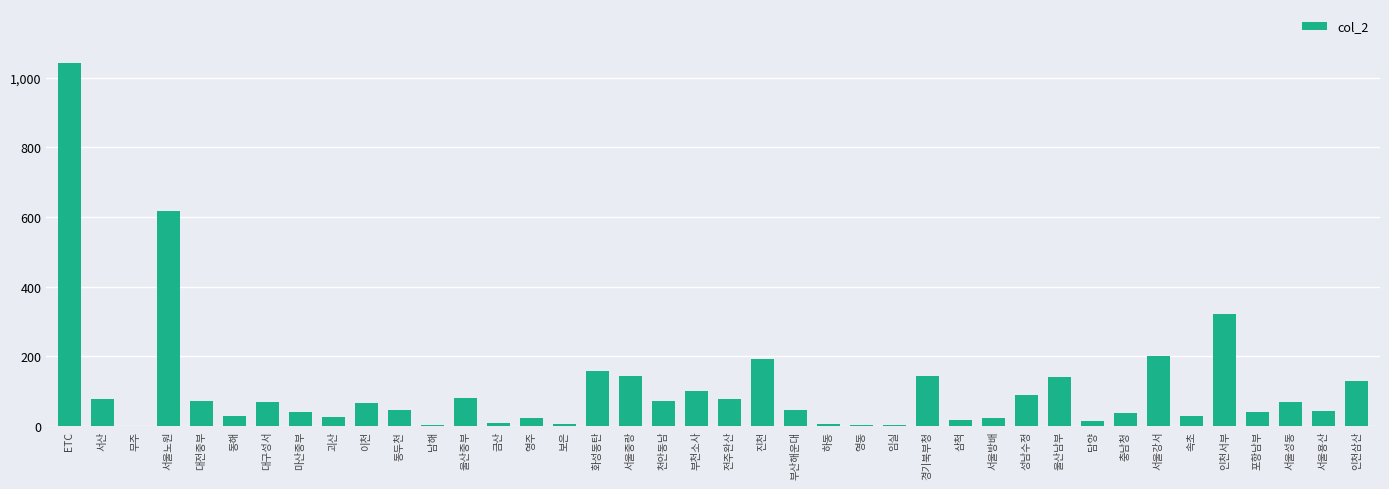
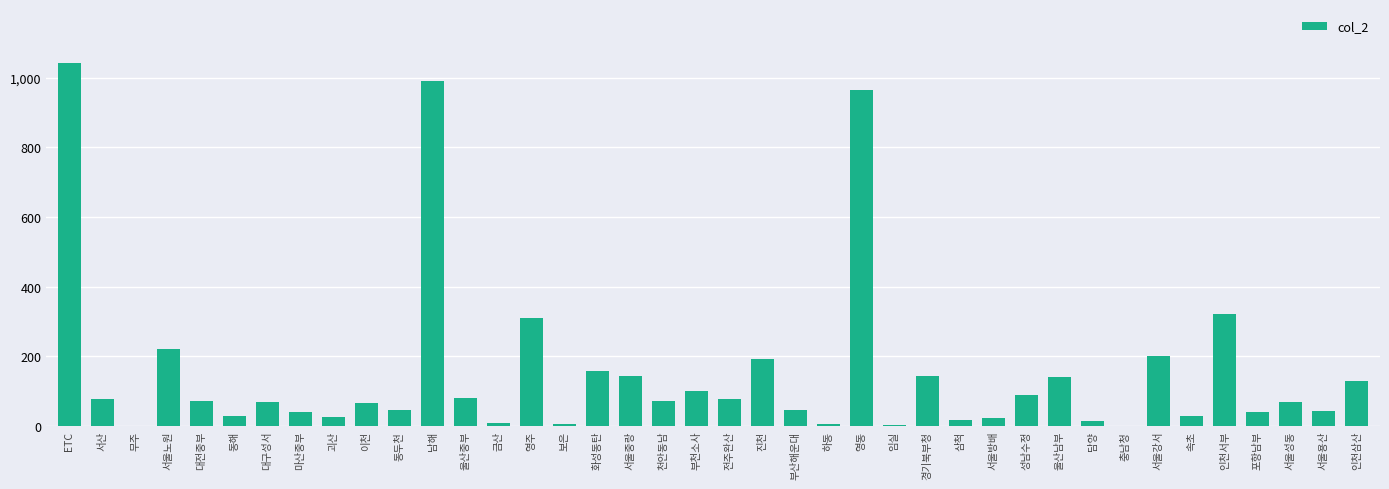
  {
    "ETC": "1,040",
    "서산": "80",
-   "서울노원": "620",
+   "서울노원": "220",
    "대전중부": "70",
    "동해": "30",
    "대구성서": "70",
    "마산중부": "40",
    "괴산": "30",
    "이천": "70",
    "동두천": "50",
-   "남해": "0",
+   "남해": "990",
    "울산중부": "80",
    "금산": "10",
-   "영주": "20",
+   "영주": "310",
    "화성동탄": "160",
    "서울중랑": "140",
    "천안동남": "70",
    "부천소사": "100",
    "전주완산": "80",
    "진천": "190",
    "부산해운대": "50",
-   "영동": "0",
+   "영동": "970",
    "경기북부청": "150",
    "삼척": "20",
    "서울방배": "20",
    "성남수정": "90",
    "울산남부": "140",
    "담양": "20",
-   "충남청": "40",
+   "충남청": "0",
    "서울강서": "200",
    "속초": "30",
    "인천서부": "320",
    "포항남부": "40",
    "서울성동": "70",
    "서울용산": "40",
    "인천삼산": "130"
  }
